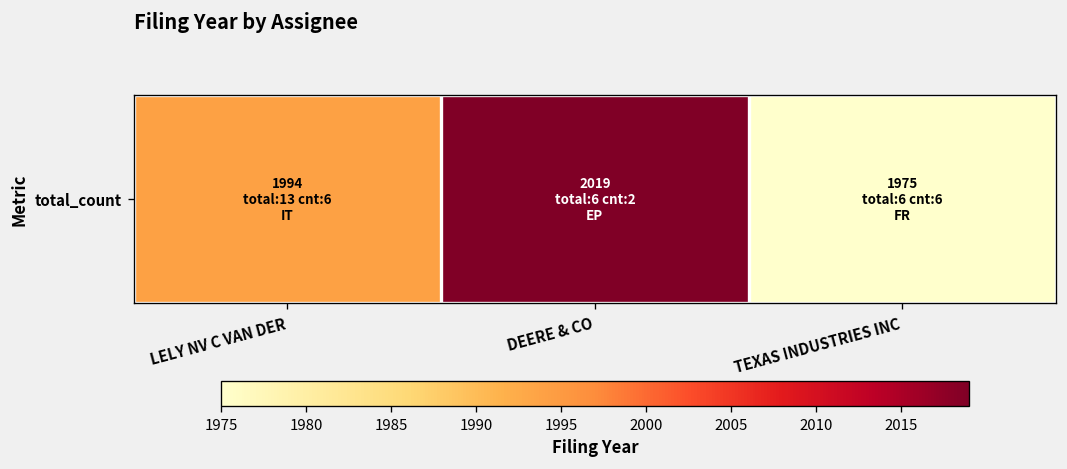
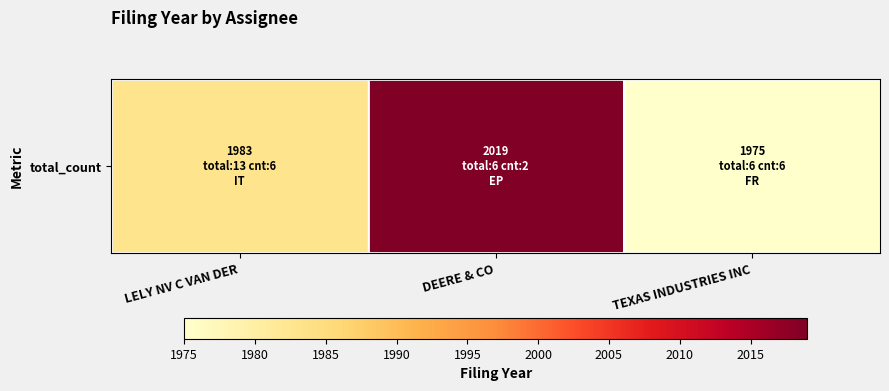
  {
    "total_count": {
-     "LELY NV C VAN DER": 1994
+     "LELY NV C VAN DER": 1983
    }
  }
